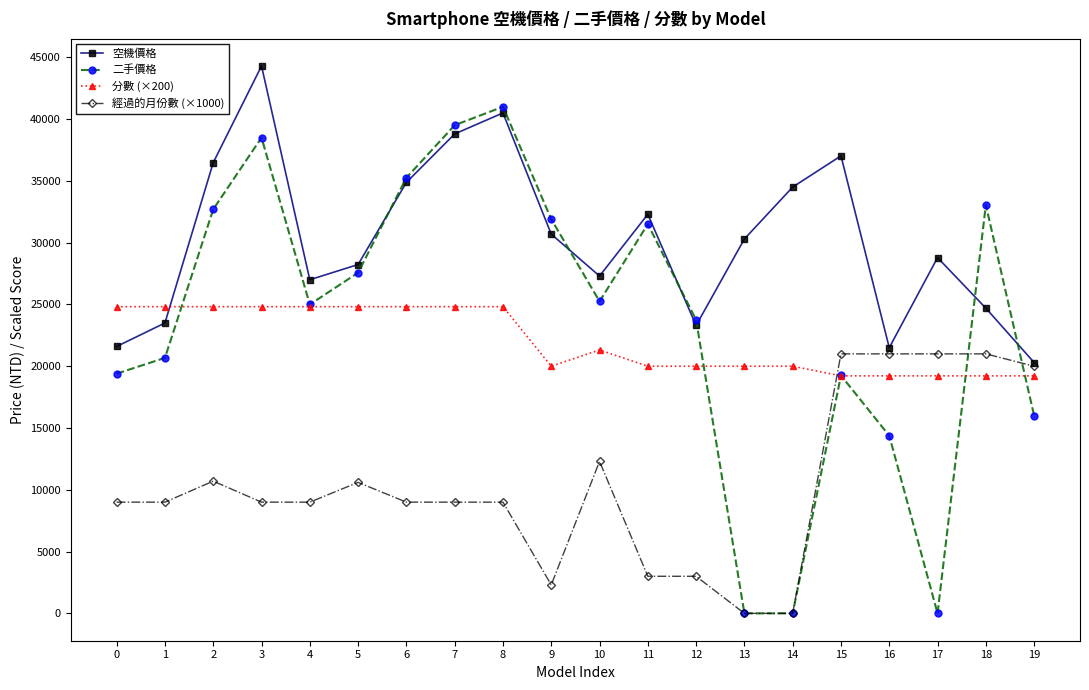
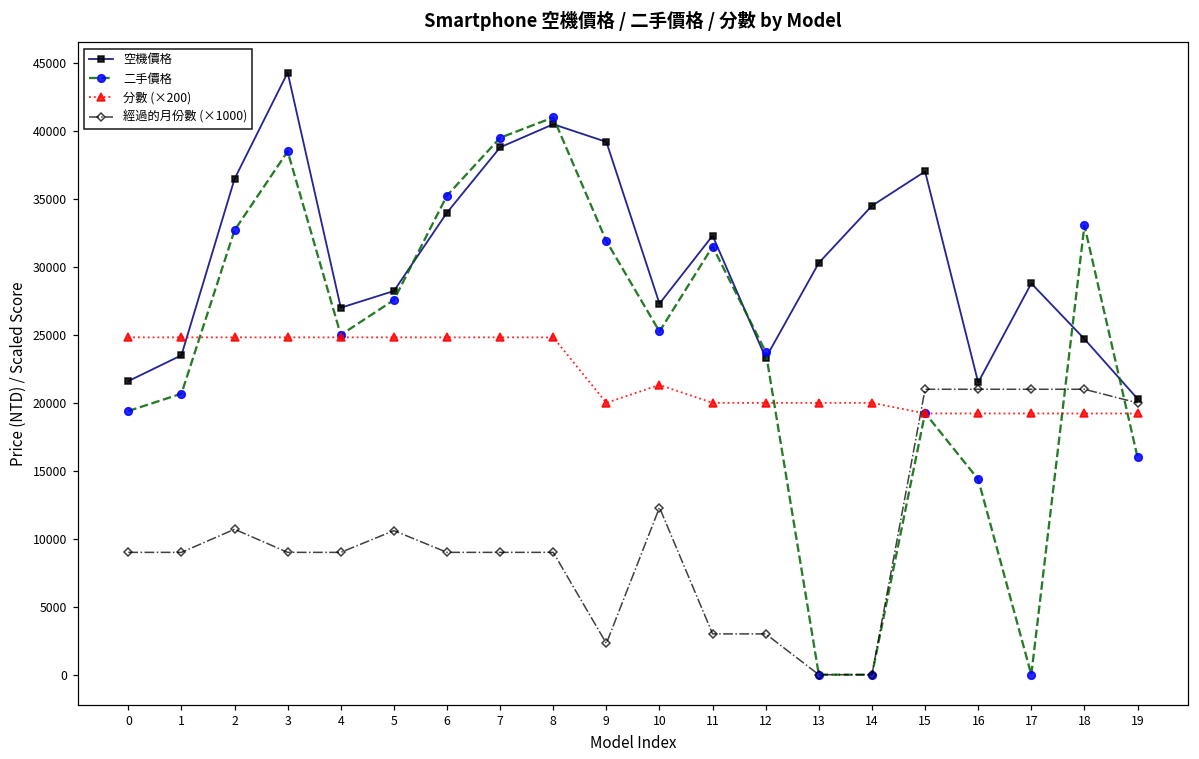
  {
    "空機價格": {
      "0": 21600,
      "1": 23500,
      "2": 36500,
      "3": 44300,
      "4": 27000,
      "5": 28200,
-     "6": 34900,
+     "6": 34000,
      "7": 38800,
      "8": 40500,
-     "9": 30700,
+     "9": 39200,
      "10": 27300,
      "11": 32300,
      "12": 23300,
      "13": 30300,
      "14": 34500,
      "15": 37000,
      "16": 21500,
      "17": 28800,
      "18": 24700,
      "19": 20300
    },
    "二手價格": {
      "0": 19400,
      "1": 20700,
      "2": 32700,
      "3": 38500,
      "5": 27600,
      "6": 35300,
      "7": 39500,
      "8": 41000,
      "9": 31900,
      "10": 25300,
      "11": 31500,
      "12": 23800,
      "16": 14400,
      "17": 0,
      "18": 33100,
      "19": 16000
    },
    "分數 (×200)": {
      "0": 24800,
      "1": 24800,
      "2": 24800,
      "3": 24800,
      "5": 24800,
      "6": 24800,
      "7": 24800,
      "8": 24800,
      "9": 20000,
      "10": 21300,
      "11": 20000,
      "12": 20000,
      "13": 20000,
      "14": 20000,
      "16": 19200,
      "17": 19200,
      "18": 19200,
      "19": 19200
    },
    "經過的月份數 (×1000)": {
      "0": 9000,
      "1": 9000,
      "2": 10700,
      "3": 9000,
      "4": 9000,
      "5": 10600,
      "6": 9000,
      "7": 9000,
      "8": 9000,
      "9": 2300,
      "10": 12300,
      "11": 3000,
      "12": 3000,
      "15": 21000,
      "16": 21000,
      "17": 21000,
      "18": 21000,
      "19": 20000
    }
  }
